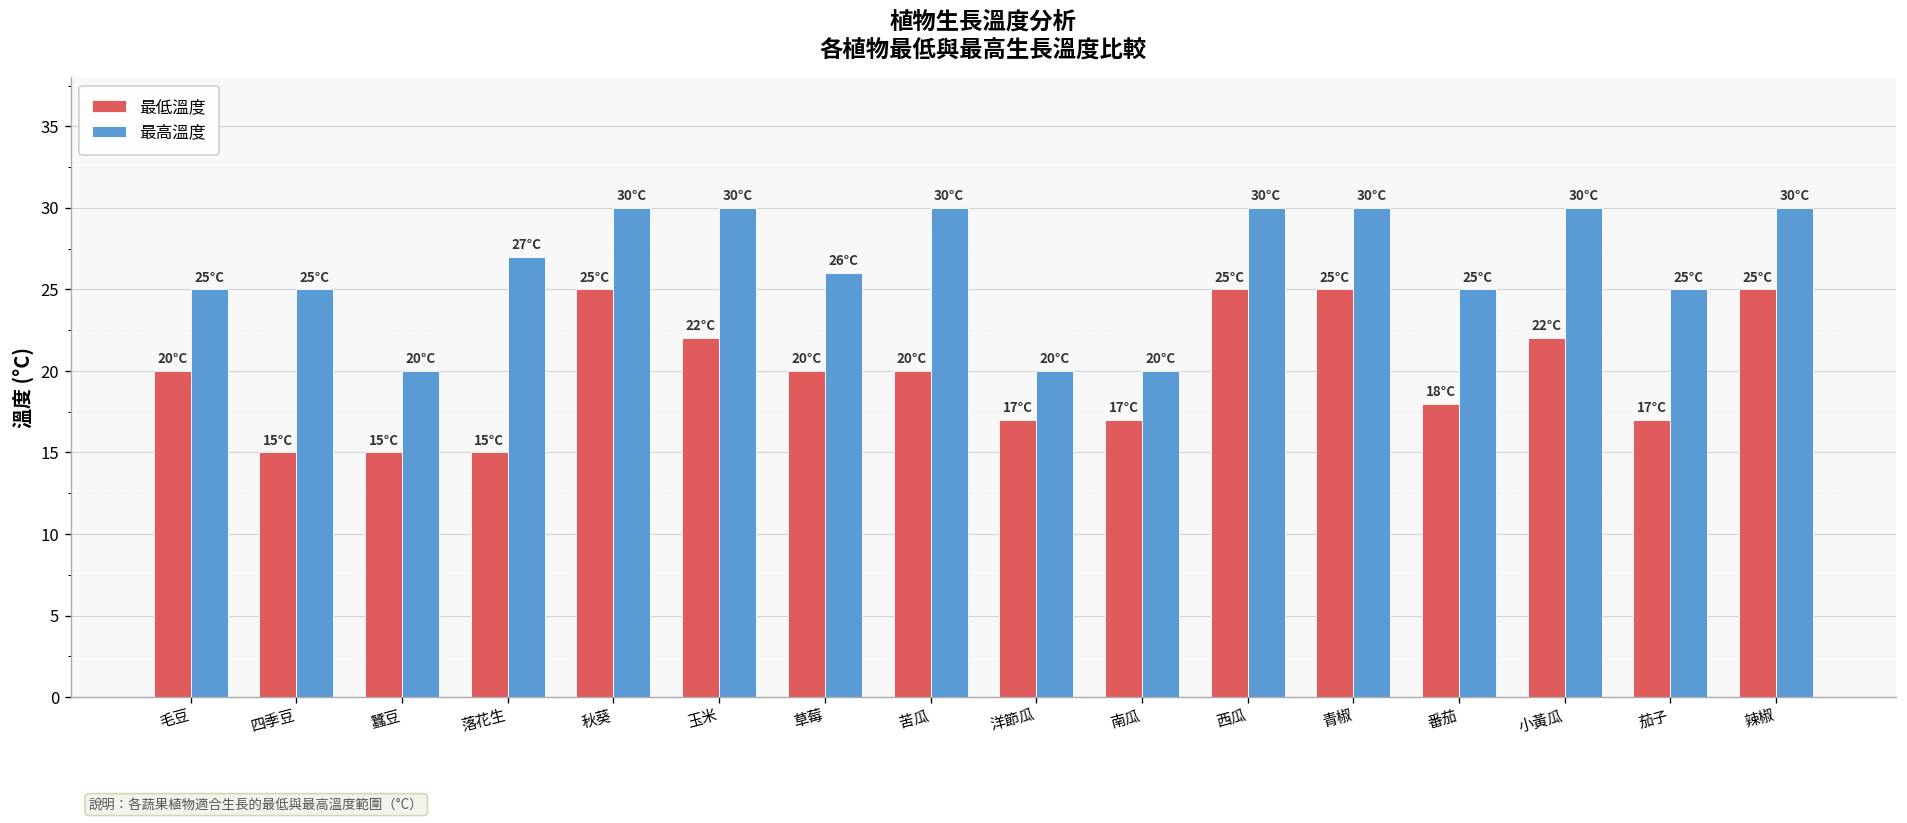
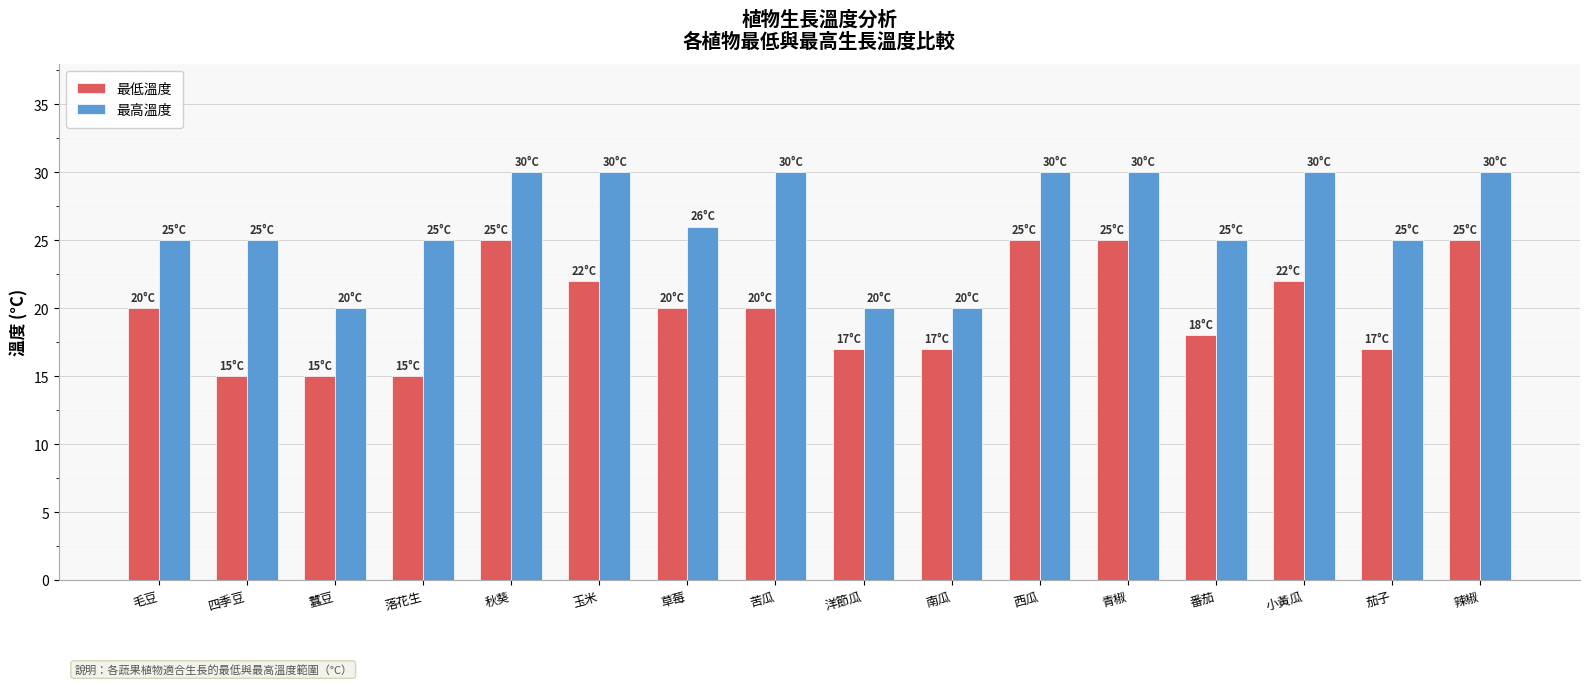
  {
    "最低溫度": {
      "毛豆": "20°C",
      "四季豆": "15°C",
      "蠶豆": "15°C",
      "落花生": "15°C",
      "秋葵": "25°C",
      "玉米": "22°C",
      "草莓": "20°C",
      "苦瓜": "20°C",
      "洋節瓜": "17°C",
      "南瓜": "17°C",
      "西瓜": "25°C",
      "青椒": "25°C",
      "番茄": "18°C",
      "小黃瓜": "22°C",
      "茄子": "17°C",
      "辣椒": "25°C"
    },
    "最高溫度": {
      "毛豆": "25°C",
      "四季豆": "25°C",
      "蠶豆": "20°C",
-     "落花生": "27°C",
+     "落花生": "25°C",
      "秋葵": "30°C",
      "玉米": "30°C",
      "草莓": "26°C",
      "苦瓜": "30°C",
      "洋節瓜": "20°C",
      "南瓜": "20°C",
      "西瓜": "30°C",
      "青椒": "30°C",
      "番茄": "25°C",
      "小黃瓜": "30°C",
      "茄子": "25°C",
      "辣椒": "30°C"
    }
  }
